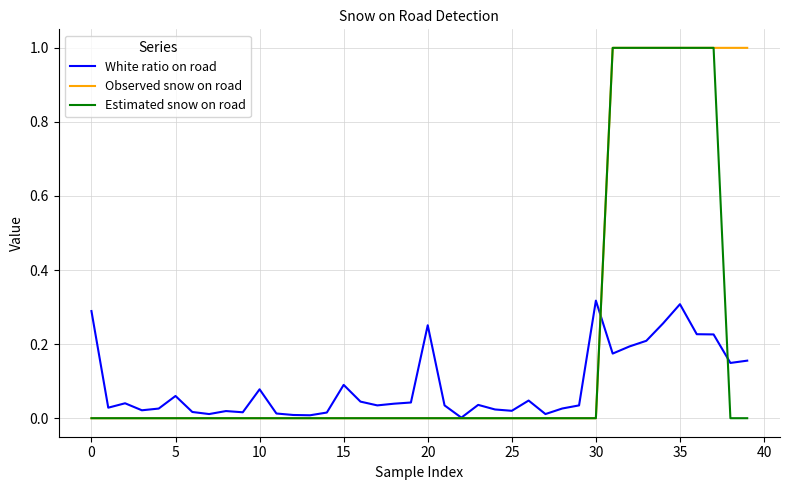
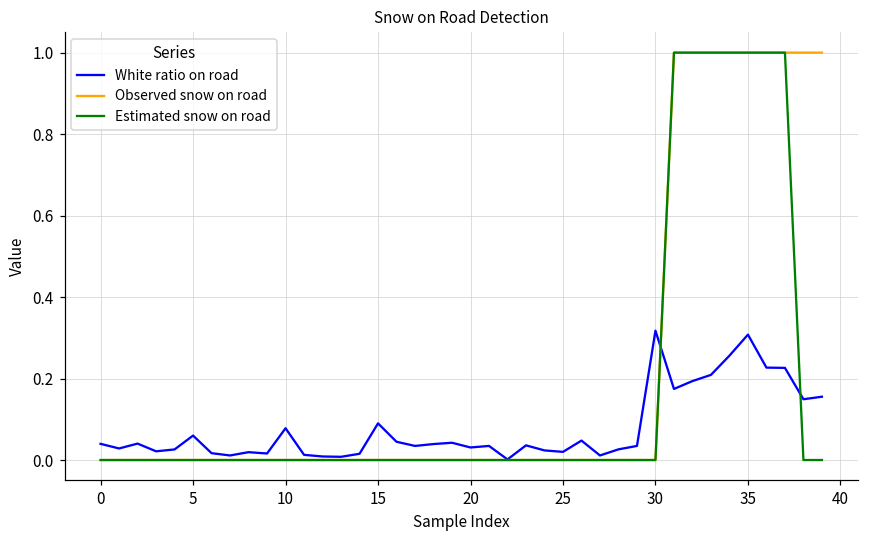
  {
    "White ratio on road": {
-     "0": 0.29,
+     "0": 0.04,
      "5": 0.06,
      "10": 0.08,
      "15": 0.09,
-     "20": 0.25,
+     "20": 0.03,
      "25": 0.02,
      "30": 0.32,
      "35": 0.31
    }
  }
